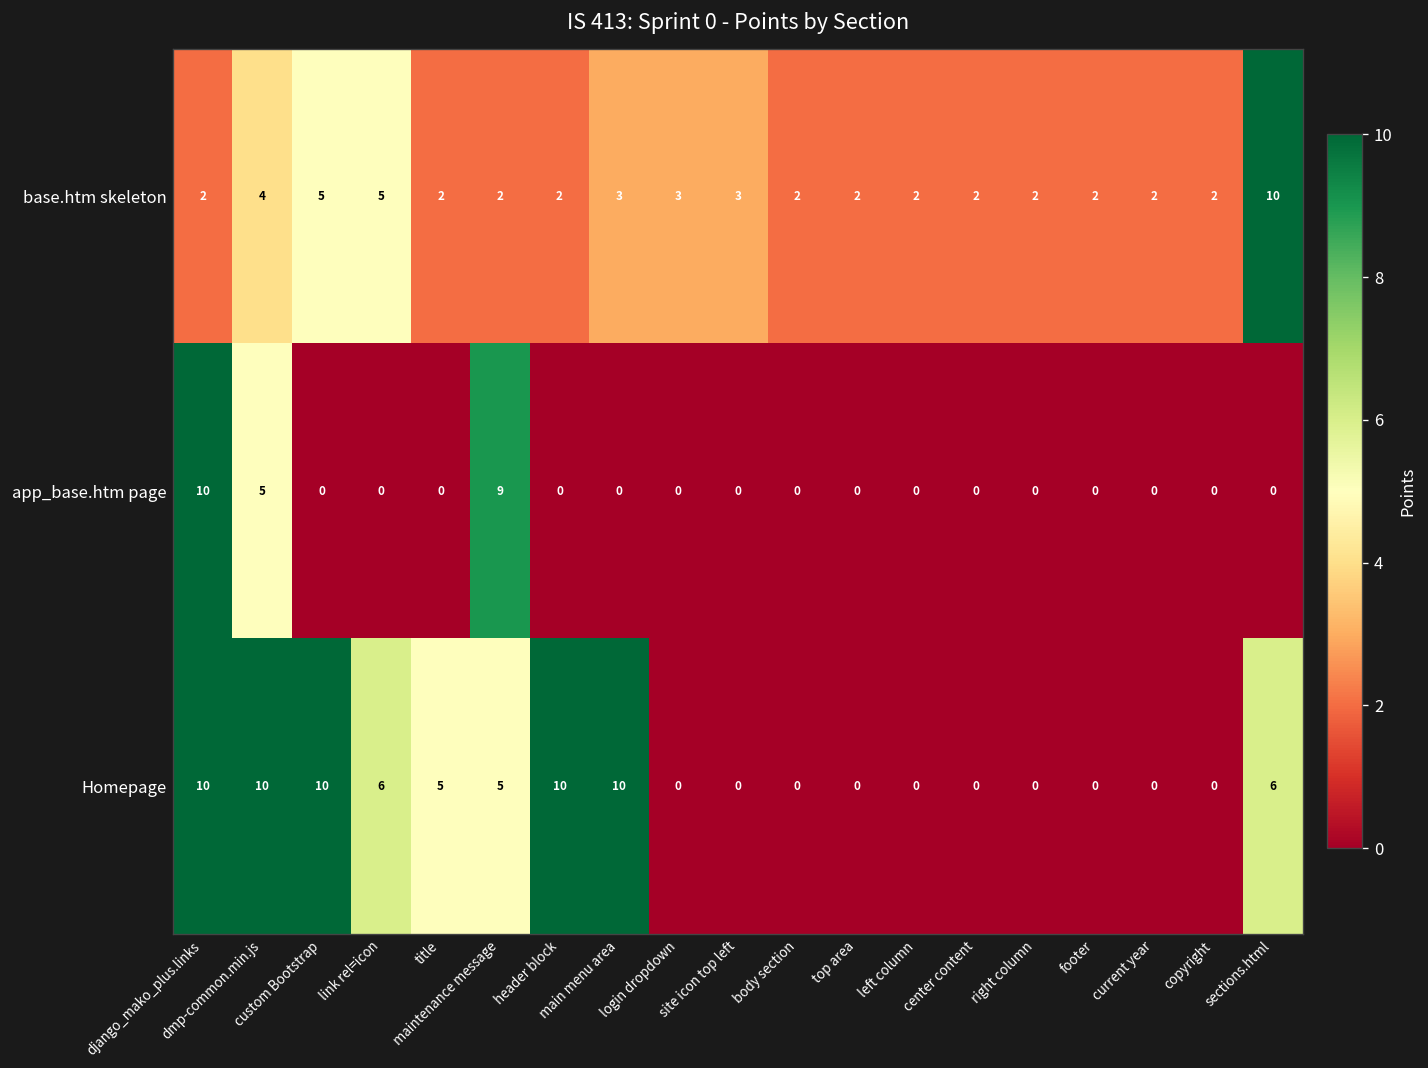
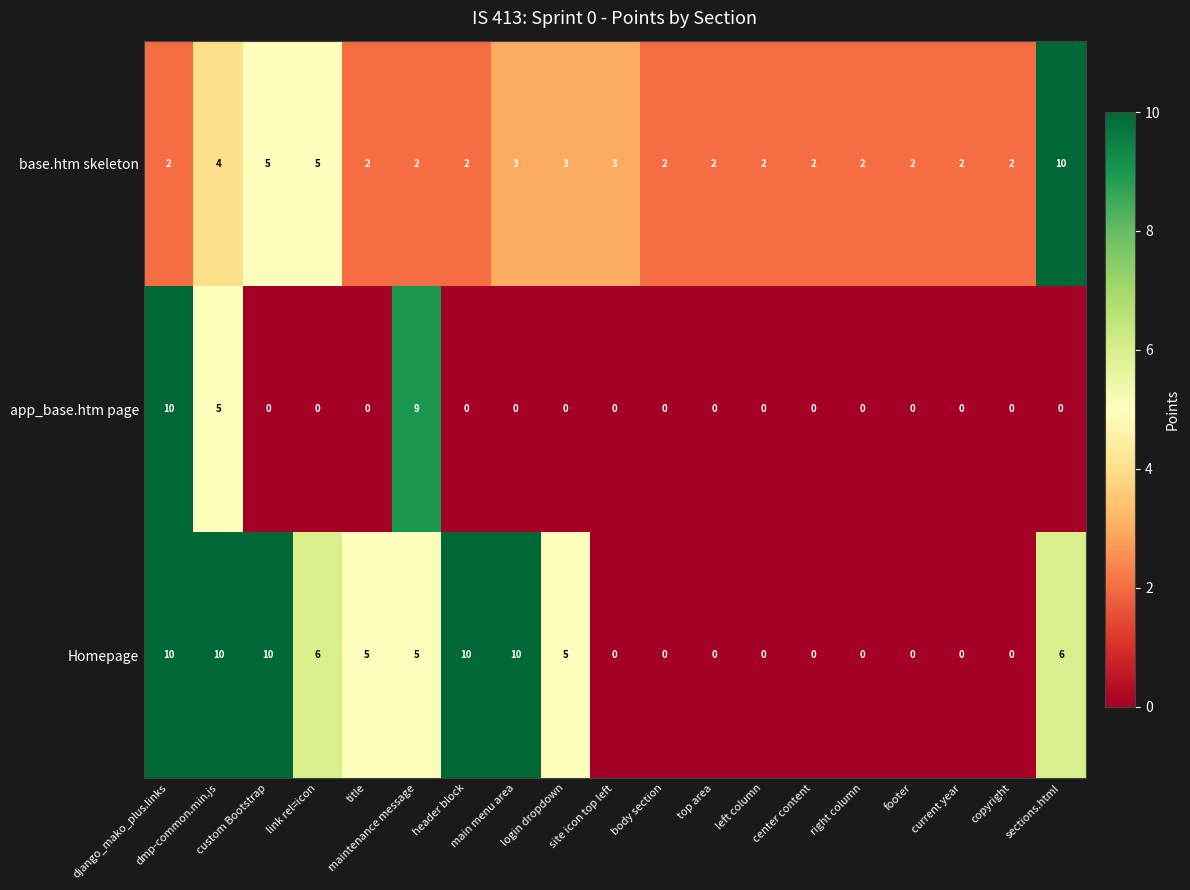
  {
    "base.htm skeleton": {
      "django_mako_plus.links": 2,
      "dmp-common.min.js": 4,
      "custom Bootstrap": 5,
      "link rel=icon": 5,
      "title": 2,
      "maintenance message": 2,
      "header block": 2,
      "main menu area": 3,
      "login dropdown": 3,
      "site icon top left": 3,
      "body section": 2,
      "top area": 2,
      "left column": 2,
      "center content": 2,
      "right column": 2,
      "footer": 2,
      "current year": 2,
      "copyright": 2,
      "sections.html": 10
    },
    "app_base.htm page": {
      "django_mako_plus.links": 10,
      "dmp-common.min.js": 5,
      "custom Bootstrap": 0,
      "link rel=icon": 0,
      "title": 0,
      "maintenance message": 9,
      "header block": 0,
      "main menu area": 0,
      "login dropdown": 0,
      "site icon top left": 0,
      "body section": 0,
      "top area": 0,
      "left column": 0,
      "center content": 0,
      "right column": 0,
      "footer": 0,
      "current year": 0,
      "copyright": 0,
      "sections.html": 0
    },
    "Homepage": {
      "django_mako_plus.links": 10,
      "dmp-common.min.js": 10,
      "custom Bootstrap": 10,
      "link rel=icon": 6,
      "title": 5,
      "maintenance message": 5,
      "header block": 10,
      "main menu area": 10,
-     "login dropdown": 0,
+     "login dropdown": 5,
      "site icon top left": 0,
      "body section": 0,
      "top area": 0,
      "left column": 0,
      "center content": 0,
      "right column": 0,
      "footer": 0,
      "current year": 0,
      "copyright": 0,
      "sections.html": 6
    }
  }
